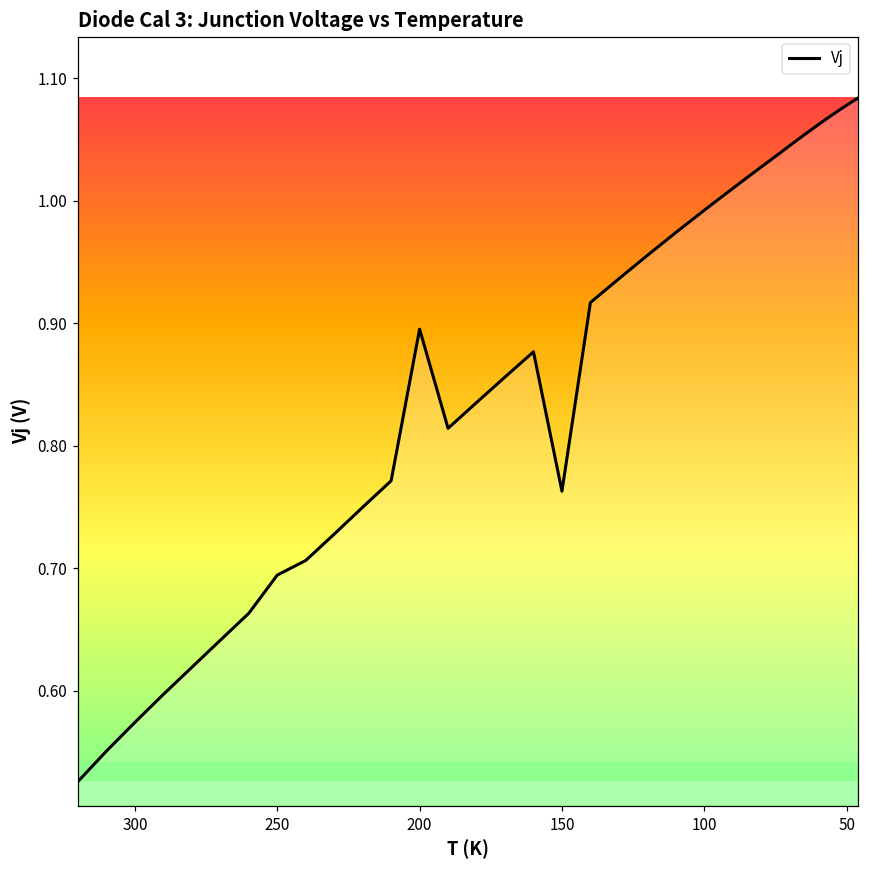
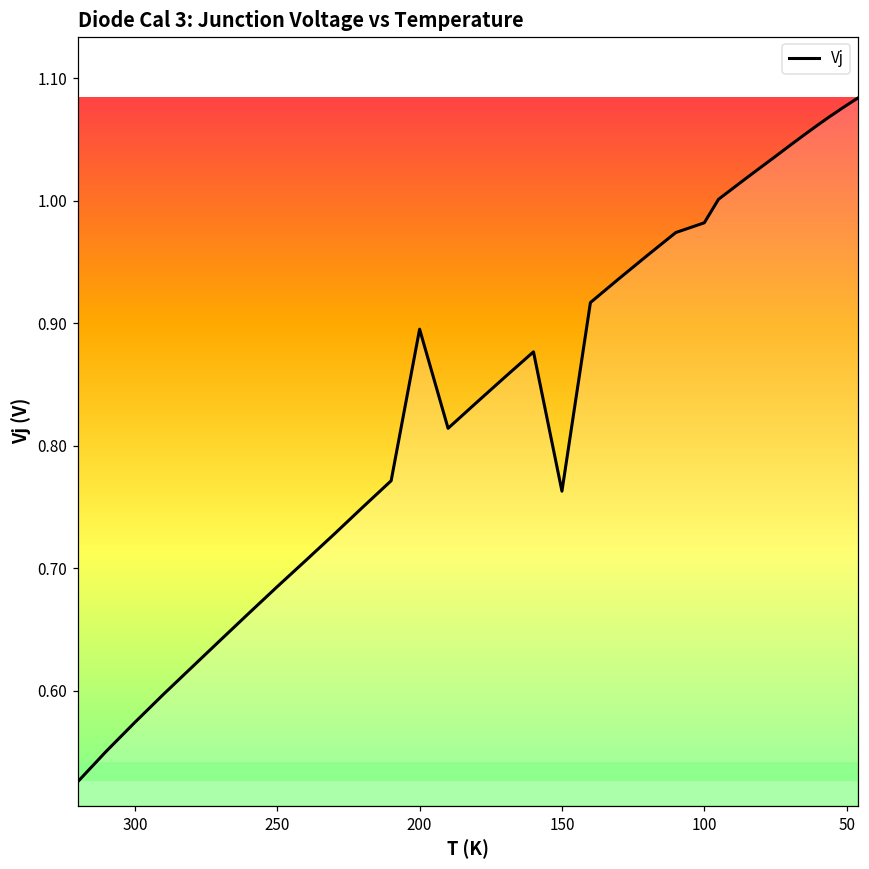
  {
    "300": 0.574,
-   "250": 0.695,
+   "250": 0.685,
    "200": 0.895,
    "150": 0.763,
-   "100": 0.992,
+   "100": 0.982,
    "50": 1.078
  }
